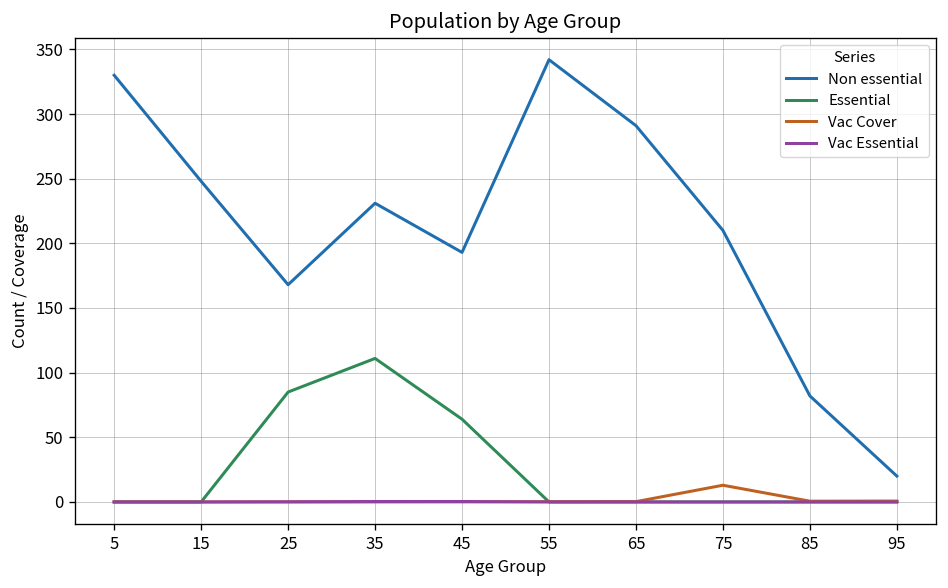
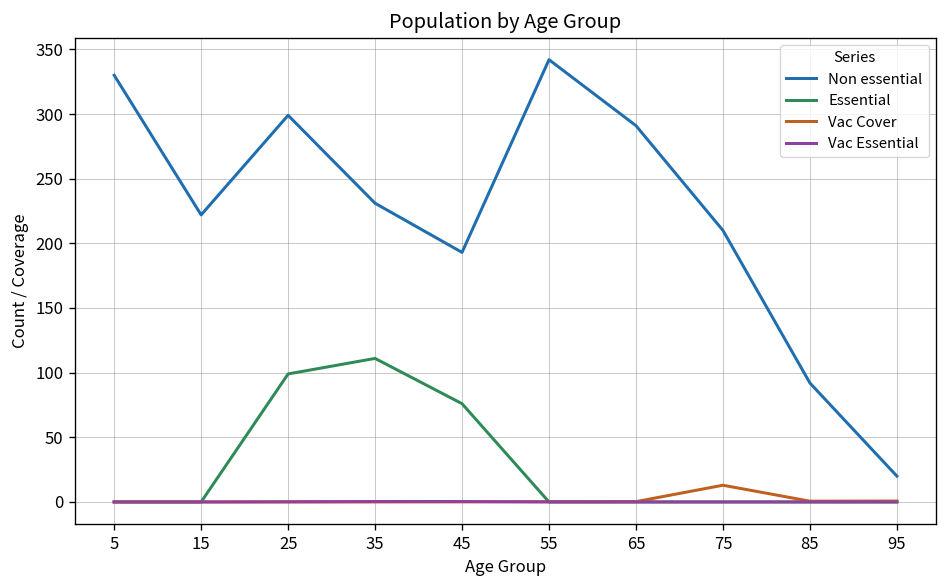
  {
    "Non essential": {
      "5": 330,
-     "15": 248,
-     "25": 168,
+     "15": 222,
+     "25": 299,
      "35": 231,
      "45": 193,
      "55": 342,
      "65": 291,
      "75": 210,
-     "85": 82,
+     "85": 92,
      "95": 20
    },
    "Essential": {
-     "25": 85,
+     "25": 99,
      "35": 111,
-     "45": 64
+     "45": 76
    },
    "Vac Cover": {
      "75": 13
    }
  }
